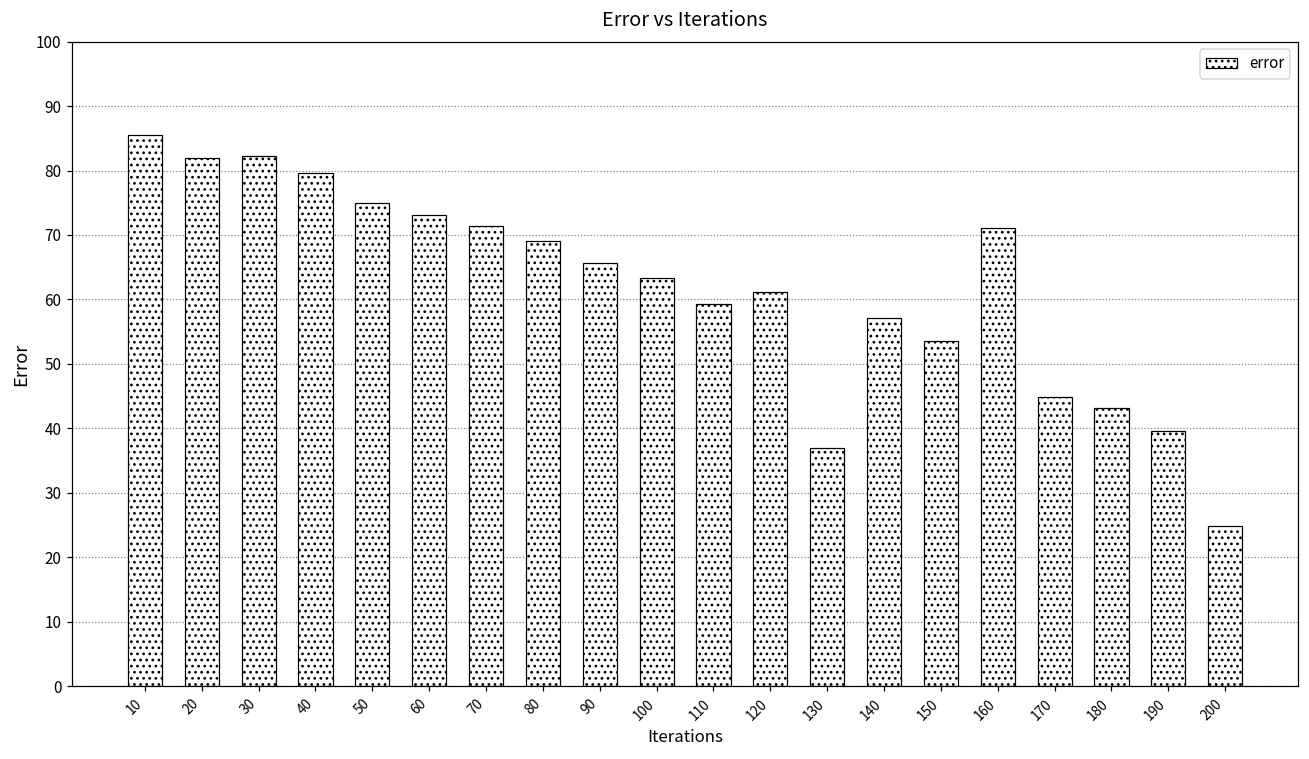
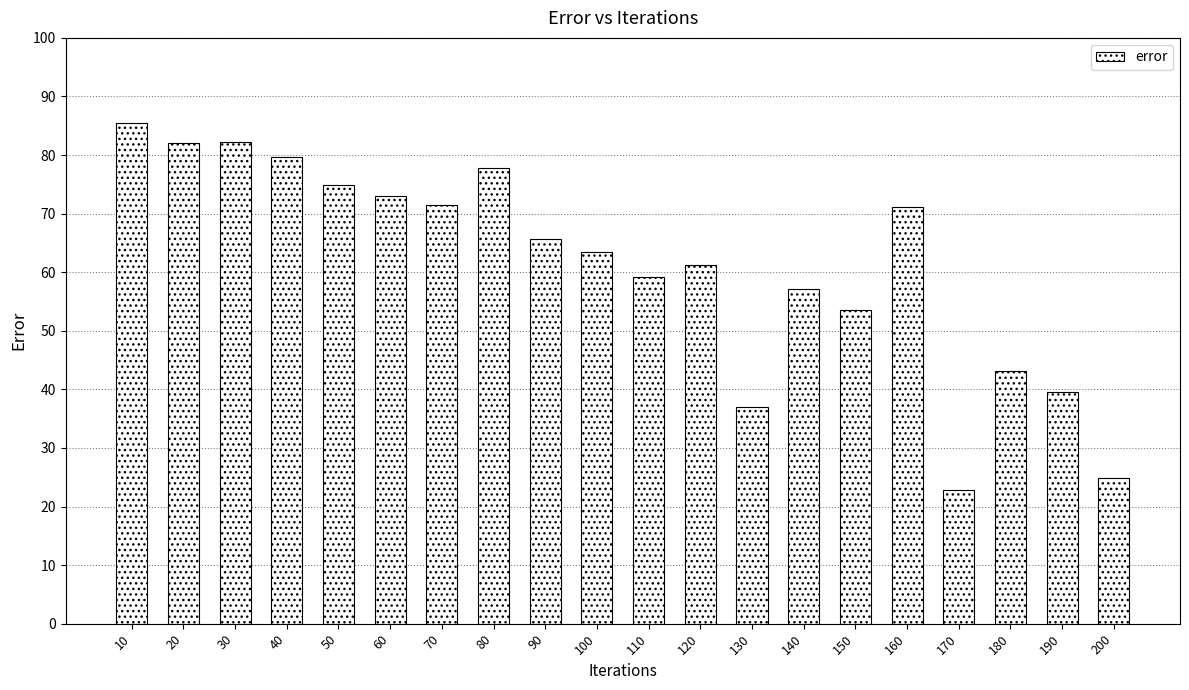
  {
    "10": 86,
    "20": 82,
    "30": 82,
    "40": 80,
    "50": 75,
    "60": 73,
    "70": 71,
-   "80": 69,
+   "80": 78,
    "90": 66,
    "100": 63,
    "110": 59,
    "120": 61,
    "130": 37,
    "140": 57,
    "150": 54,
    "160": 71,
-   "170": 45,
+   "170": 23,
    "180": 43,
    "190": 40,
    "200": 25
  }
